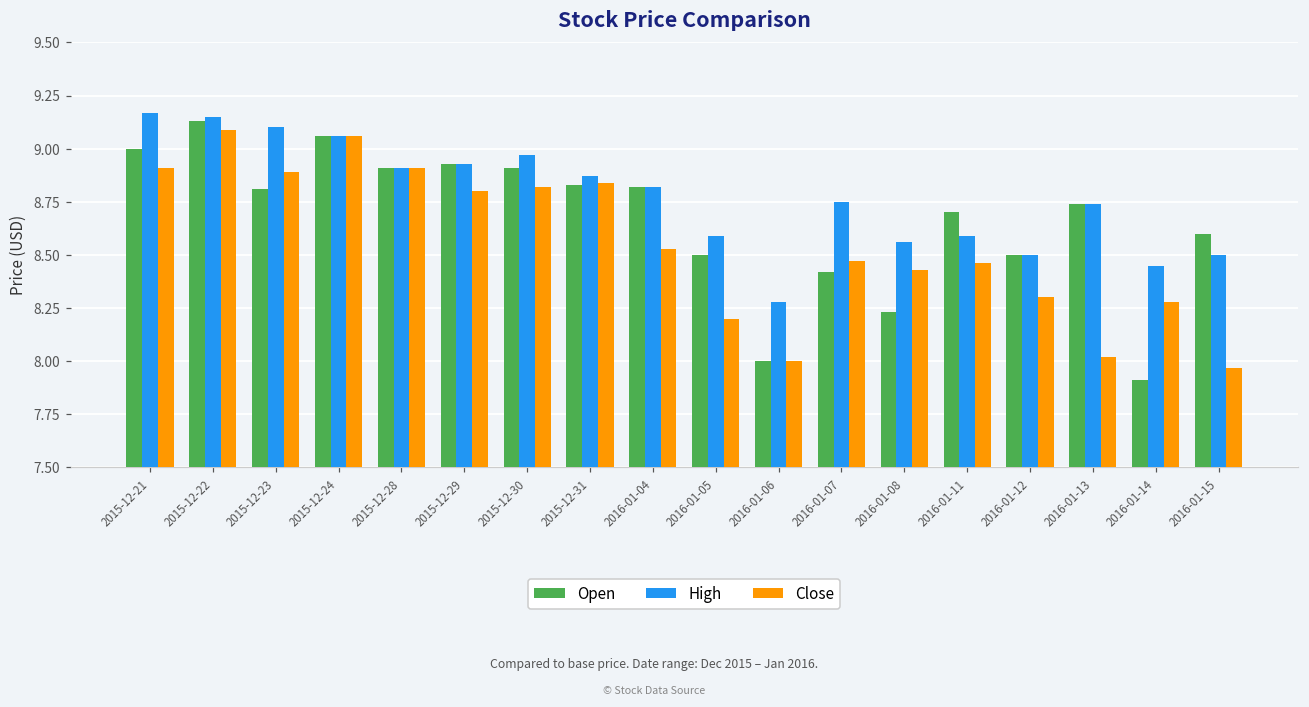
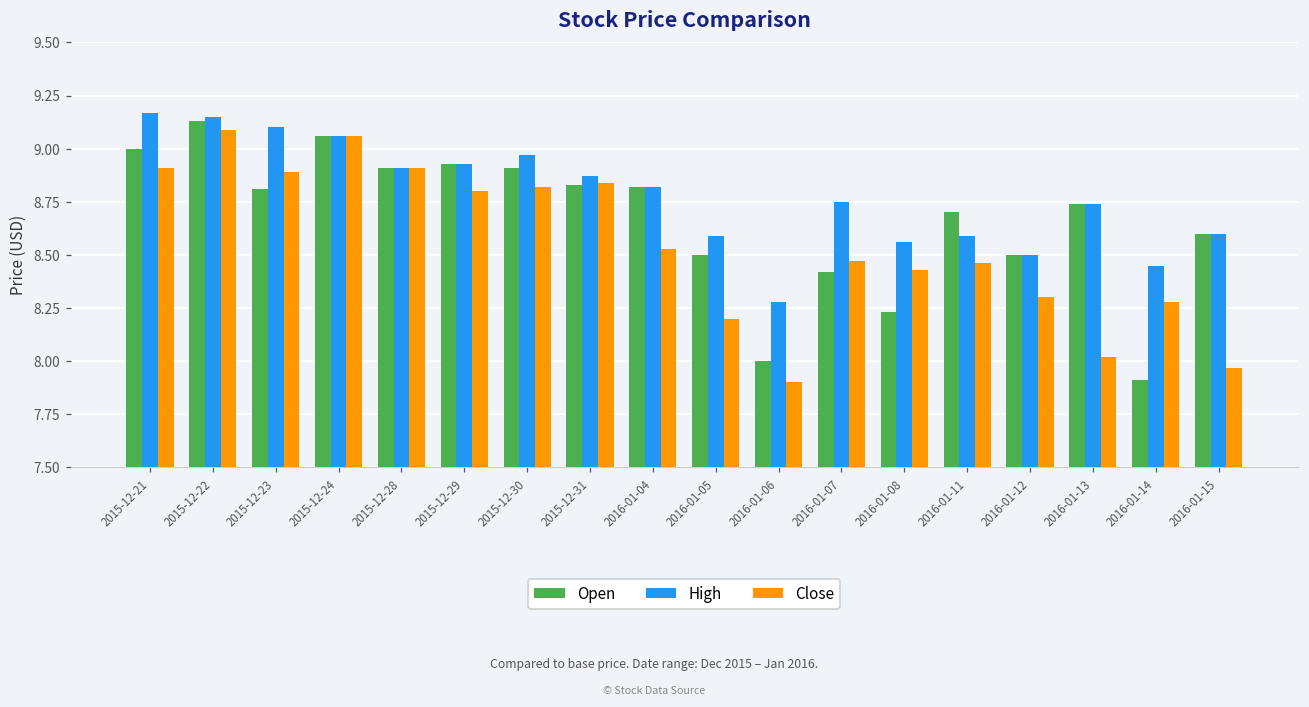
  {
    "Open": {
      "2015-12-21": 9.0,
      "2015-12-22": 9.13,
      "2015-12-23": 8.8,
      "2015-12-24": 9.06,
      "2015-12-28": 8.9,
      "2015-12-29": 8.93,
      "2015-12-30": 8.9,
      "2015-12-31": 8.83,
      "2016-01-04": 8.82,
      "2016-01-05": 8.5,
      "2016-01-06": 8.0,
      "2016-01-07": 8.42,
      "2016-01-08": 8.23,
      "2016-01-11": 8.7,
      "2016-01-12": 8.5,
      "2016-01-13": 8.74,
      "2016-01-14": 7.9,
      "2016-01-15": 8.6
    },
    "High": {
      "2015-12-21": 9.17,
      "2015-12-22": 9.15,
      "2015-12-23": 9.1,
      "2015-12-24": 9.06,
      "2015-12-28": 8.9,
      "2015-12-29": 8.93,
      "2015-12-30": 8.97,
      "2015-12-31": 8.87,
      "2016-01-04": 8.82,
      "2016-01-05": 8.6,
      "2016-01-06": 8.28,
      "2016-01-07": 8.75,
      "2016-01-08": 8.56,
      "2016-01-11": 8.6,
      "2016-01-12": 8.5,
      "2016-01-13": 8.74,
      "2016-01-14": 8.45,
-     "2016-01-15": 8.5
+     "2016-01-15": 8.6
    },
    "Close": {
      "2015-12-21": 8.9,
      "2015-12-22": 9.1,
      "2015-12-23": 8.9,
      "2015-12-24": 9.06,
      "2015-12-28": 8.9,
      "2015-12-29": 8.8,
      "2015-12-30": 8.82,
      "2015-12-31": 8.84,
      "2016-01-04": 8.53,
      "2016-01-05": 8.2,
-     "2016-01-06": 8.0,
+     "2016-01-06": 7.9,
      "2016-01-07": 8.47,
      "2016-01-08": 8.43,
      "2016-01-11": 8.46,
      "2016-01-12": 8.3,
      "2016-01-13": 8.02,
      "2016-01-14": 8.28,
      "2016-01-15": 7.97
    }
  }
